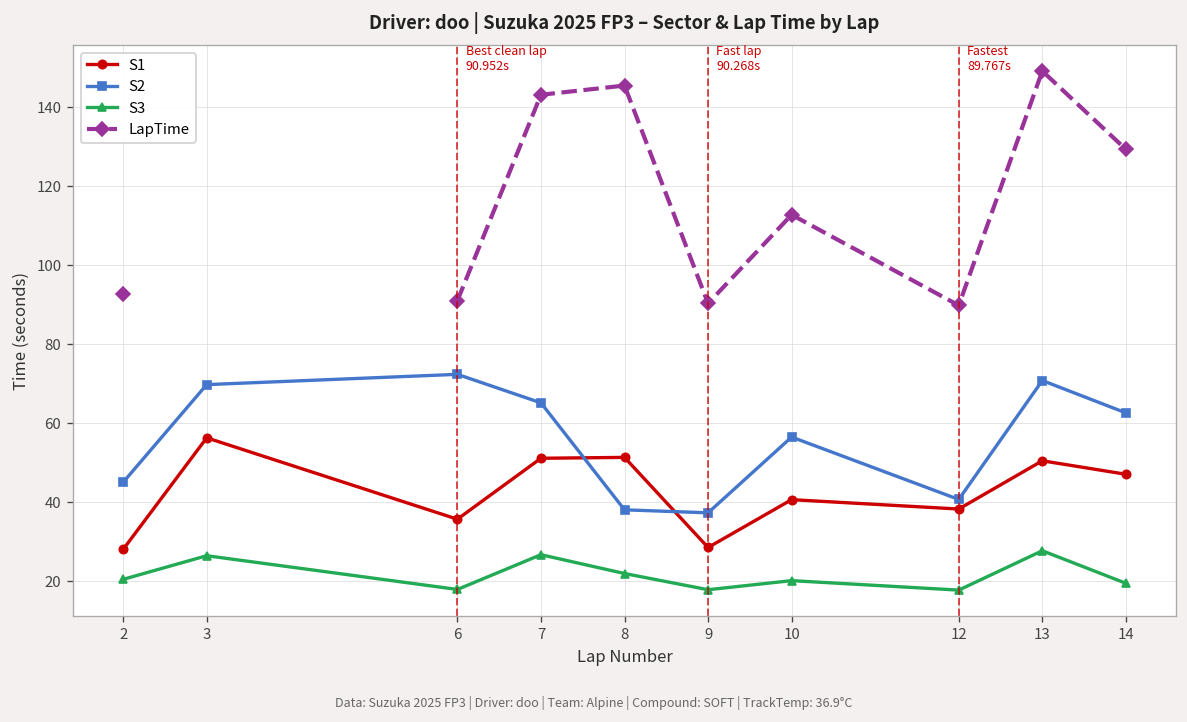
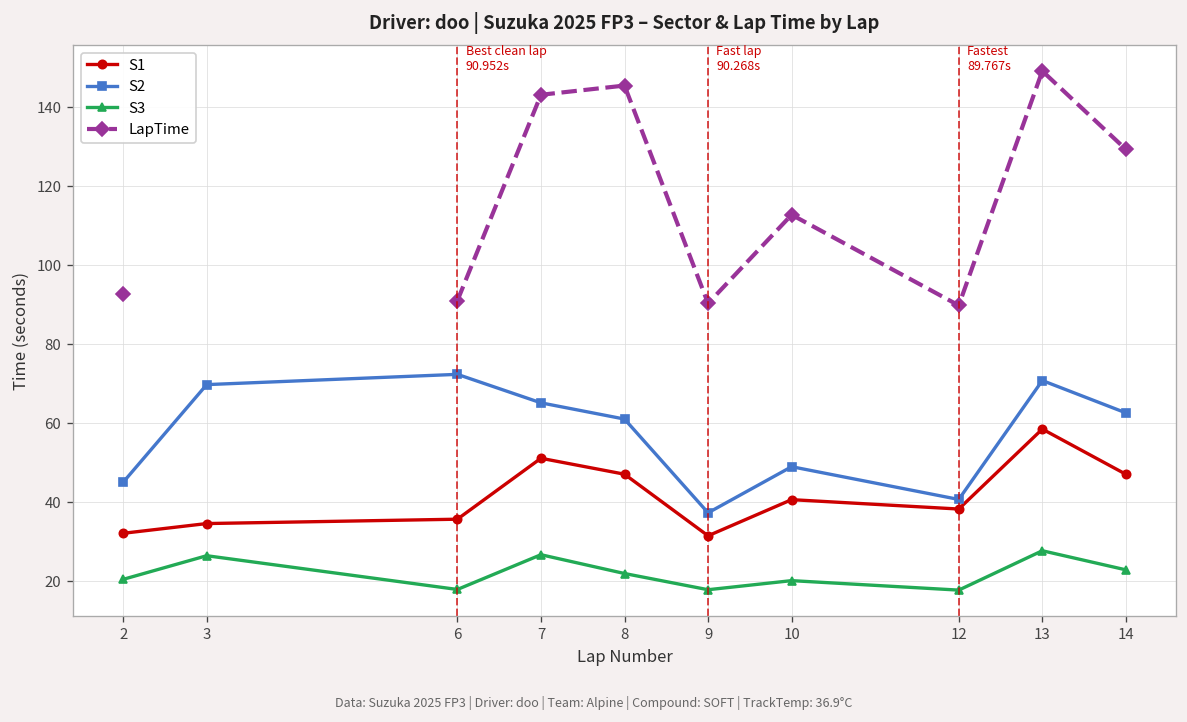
  {
    "S1": {
-     "2": 28,
-     "3": 56,
+     "2": 32,
+     "3": 35,
      "6": 36,
      "7": 51,
-     "8": 51,
-     "9": 29,
+     "8": 47,
+     "9": 32,
      "10": 41,
      "12": 38,
-     "13": 50,
+     "13": 59,
      "14": 47
    },
    "S2": {
      "2": 45,
      "3": 70,
      "6": 72,
      "7": 65,
-     "8": 38,
+     "8": 61,
      "9": 37,
-     "10": 56,
+     "10": 49,
      "12": 41,
      "13": 71,
      "14": 63
    },
    "S3": {
      "2": 21,
      "3": 26,
      "6": 18,
      "7": 27,
      "8": 22,
      "9": 18,
      "10": 20,
      "12": 18,
      "13": 28,
-     "14": 20
+     "14": 23
    },
    "LapTime": {
      "2": 93,
      "6": 91,
      "8": 145,
      "9": 90,
      "10": 113,
      "12": 90,
      "13": 149,
      "14": 129
    }
  }
